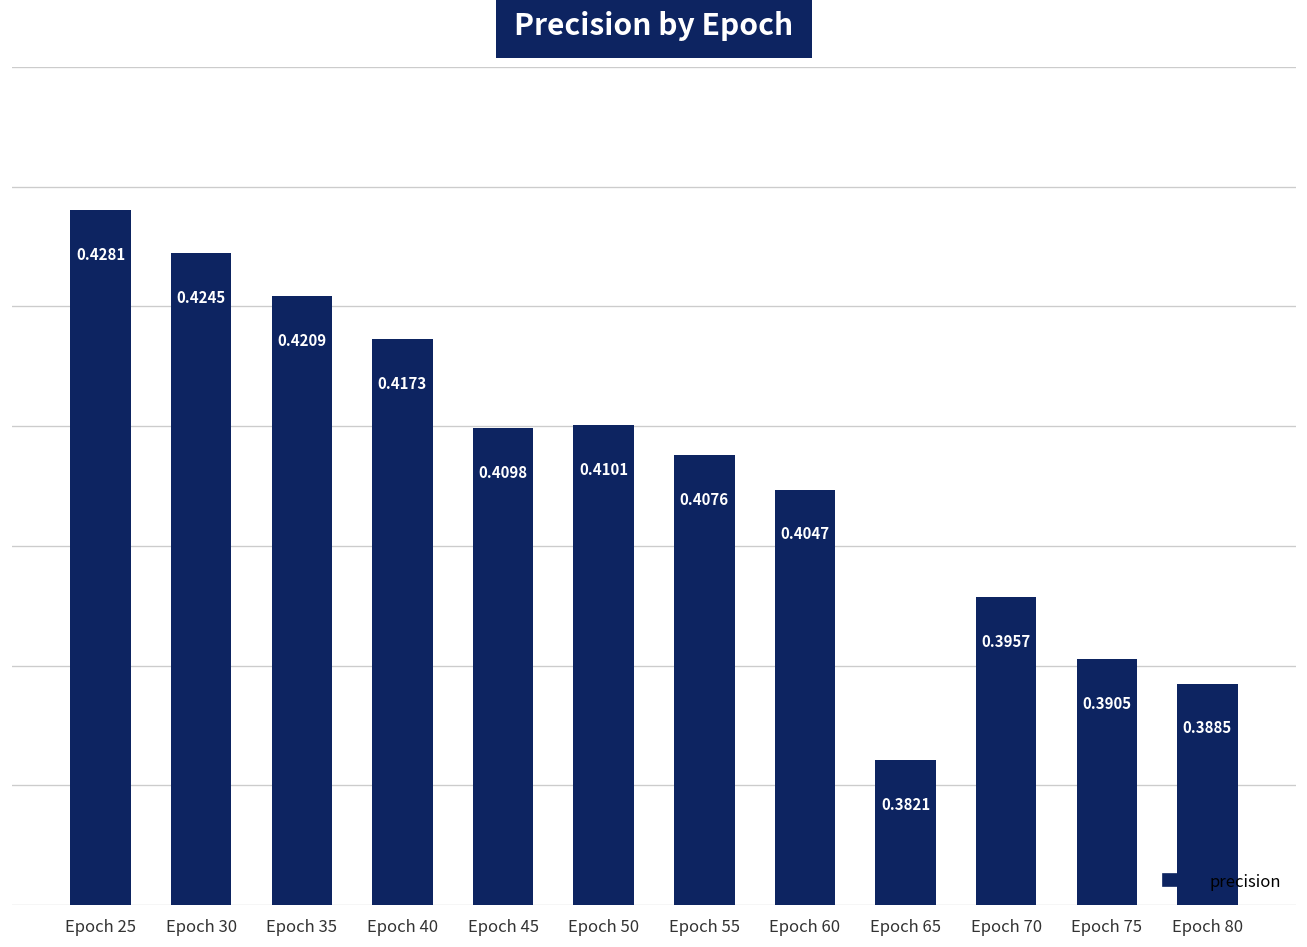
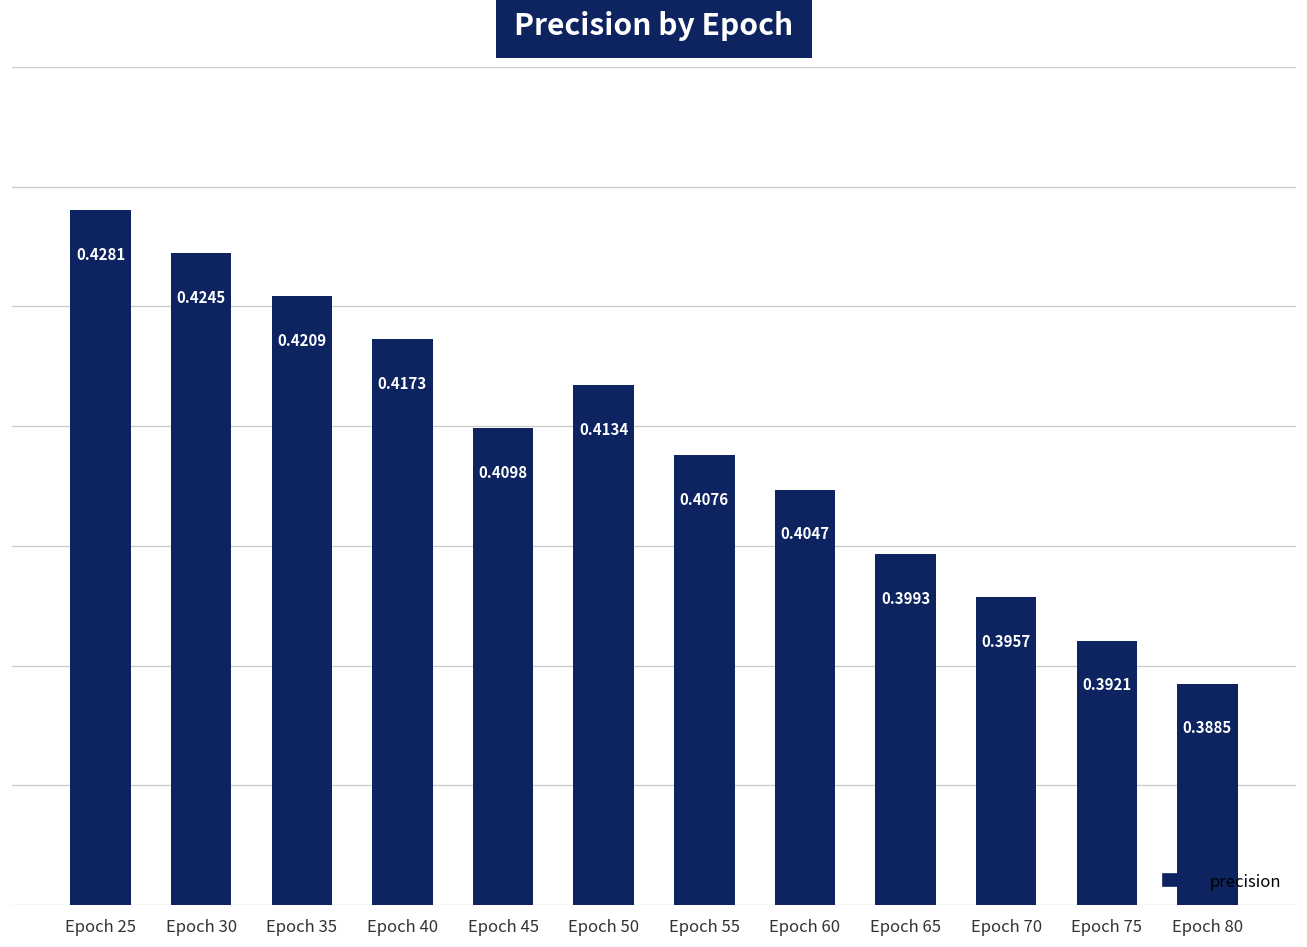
  {
    "Epoch 25": 0.4281,
    "Epoch 30": 0.4245,
    "Epoch 35": 0.4209,
    "Epoch 40": 0.4173,
    "Epoch 45": 0.4098,
-   "Epoch 50": 0.4101,
+   "Epoch 50": 0.4134,
    "Epoch 55": 0.4076,
    "Epoch 60": 0.4047,
-   "Epoch 65": 0.3821,
+   "Epoch 65": 0.3993,
    "Epoch 70": 0.3957,
-   "Epoch 75": 0.3905,
+   "Epoch 75": 0.3921,
    "Epoch 80": 0.3885
  }
